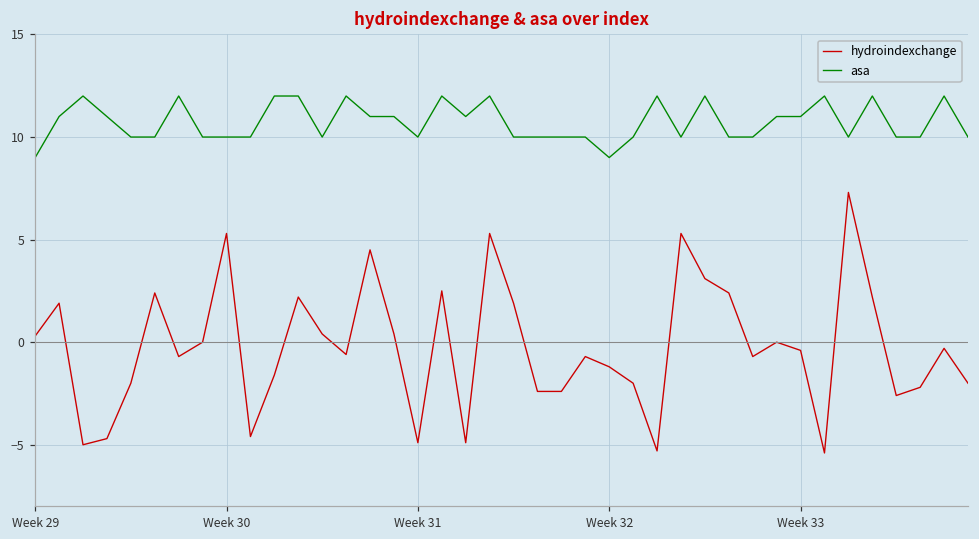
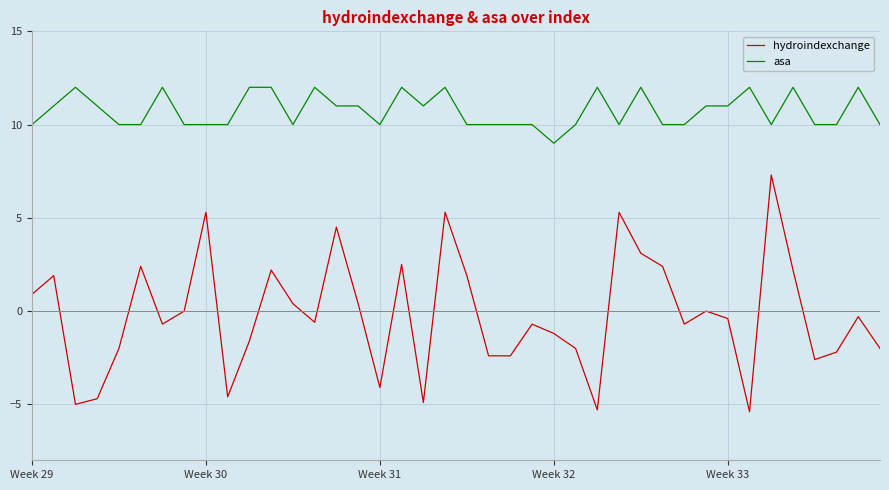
  {
    "hydroindexchange": {
-     "Week 29": 0.3,
+     "Week 29": 0.9,
      "Week 30": 5.3,
-     "Week 31": -4.9,
+     "Week 31": -4.1,
      "Week 32": -1.2,
      "Week 33": -0.4
    },
    "asa": {
-     "Week 29": 9,
+     "Week 29": 10,
      "Week 30": 10,
      "Week 31": 10,
      "Week 32": 9,
      "Week 33": 11
    }
  }
